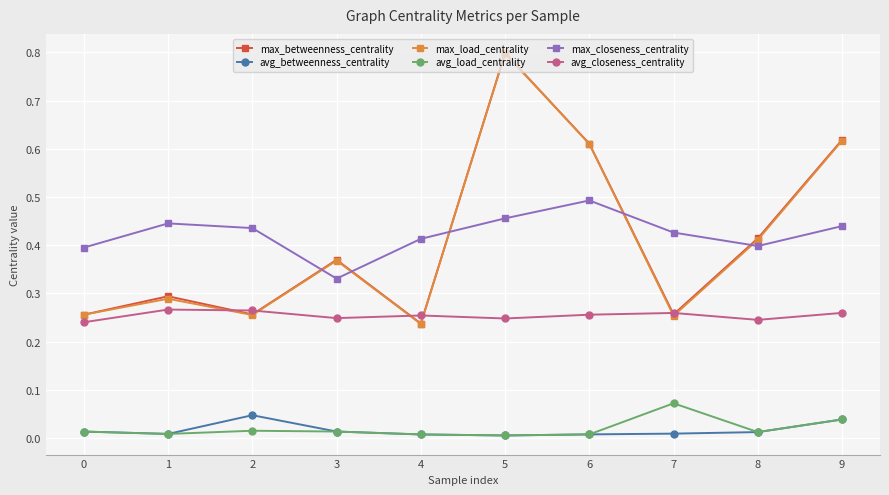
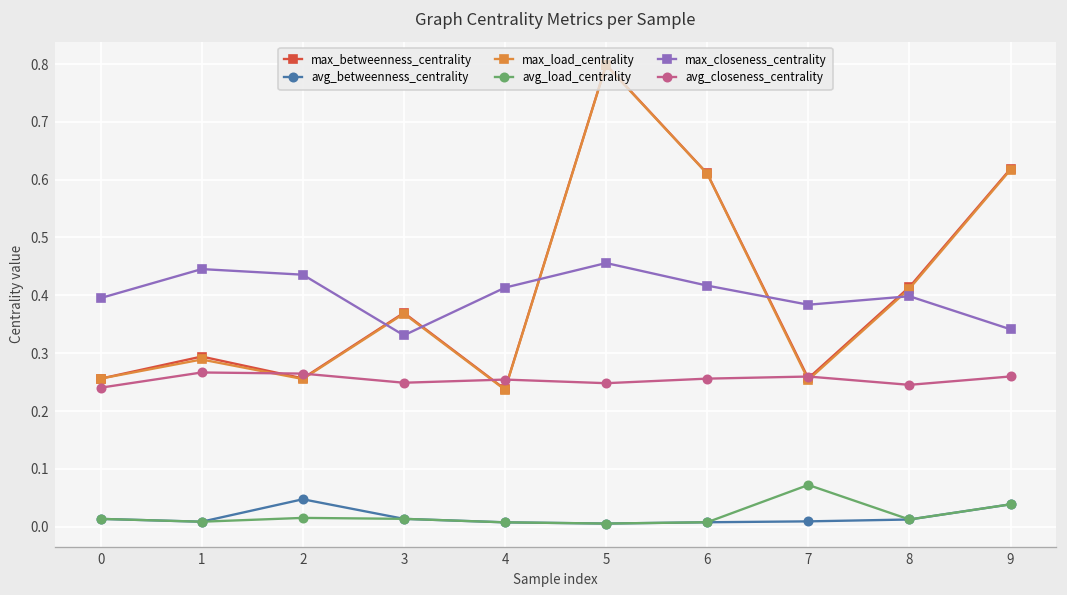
  {
    "avg_betweenness_centrality": {
      "2": 0.05,
      "7": 0.01
    },
    "avg_load_centrality": {
      "2": 0.01,
      "7": 0.07
    },
    "max_closeness_centrality": {
      "0": 0.39,
      "1": 0.45,
      "2": 0.44,
      "3": 0.33,
      "4": 0.41,
      "5": 0.46,
-     "6": 0.49,
-     "7": 0.43,
+     "6": 0.42,
+     "7": 0.38,
      "8": 0.40,
-     "9": 0.44
+     "9": 0.34
    },
    "avg_closeness_centrality": {
      "0": 0.24,
      "1": 0.27,
      "2": 0.26,
      "3": 0.25,
      "4": 0.25,
      "5": 0.25,
      "6": 0.26,
      "8": 0.24,
      "9": 0.26
    }
  }
